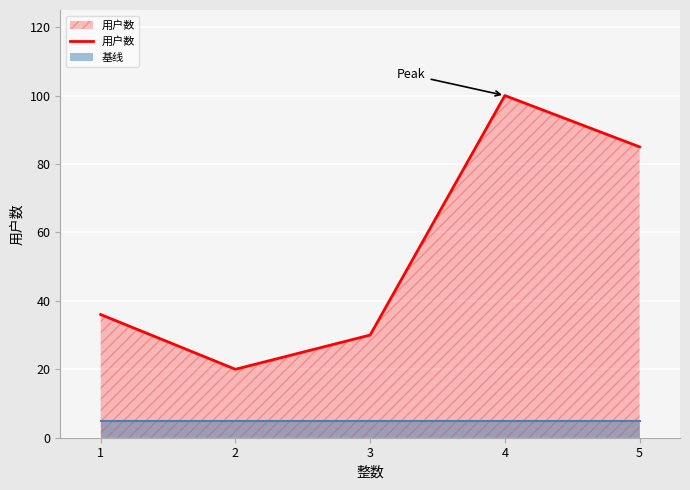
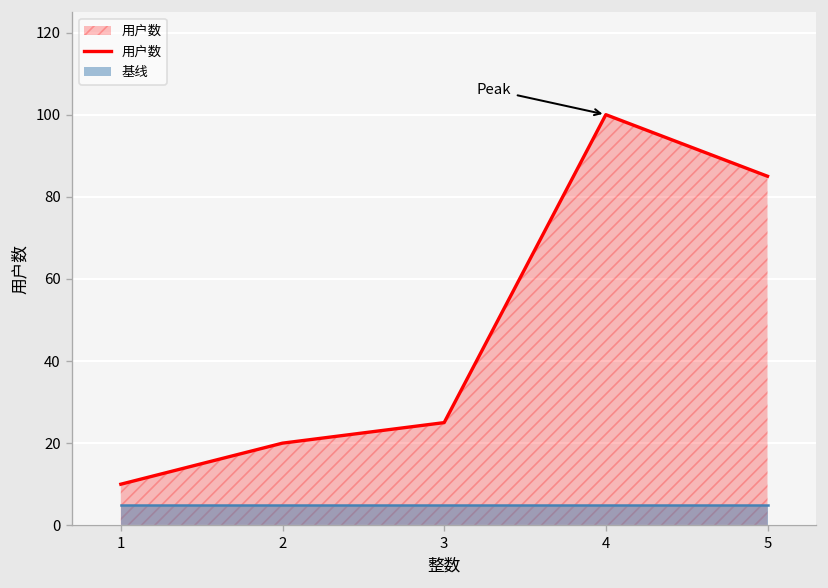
  {
    "用户数": {
-     "1": 36,
+     "1": 10,
      "2": 20,
-     "3": 30,
+     "3": 25,
      "4": 100,
      "5": 85
    },
    "基线": {
      "1": 5,
      "2": 5,
      "3": 5,
      "4": 5,
      "5": 5
    }
  }
